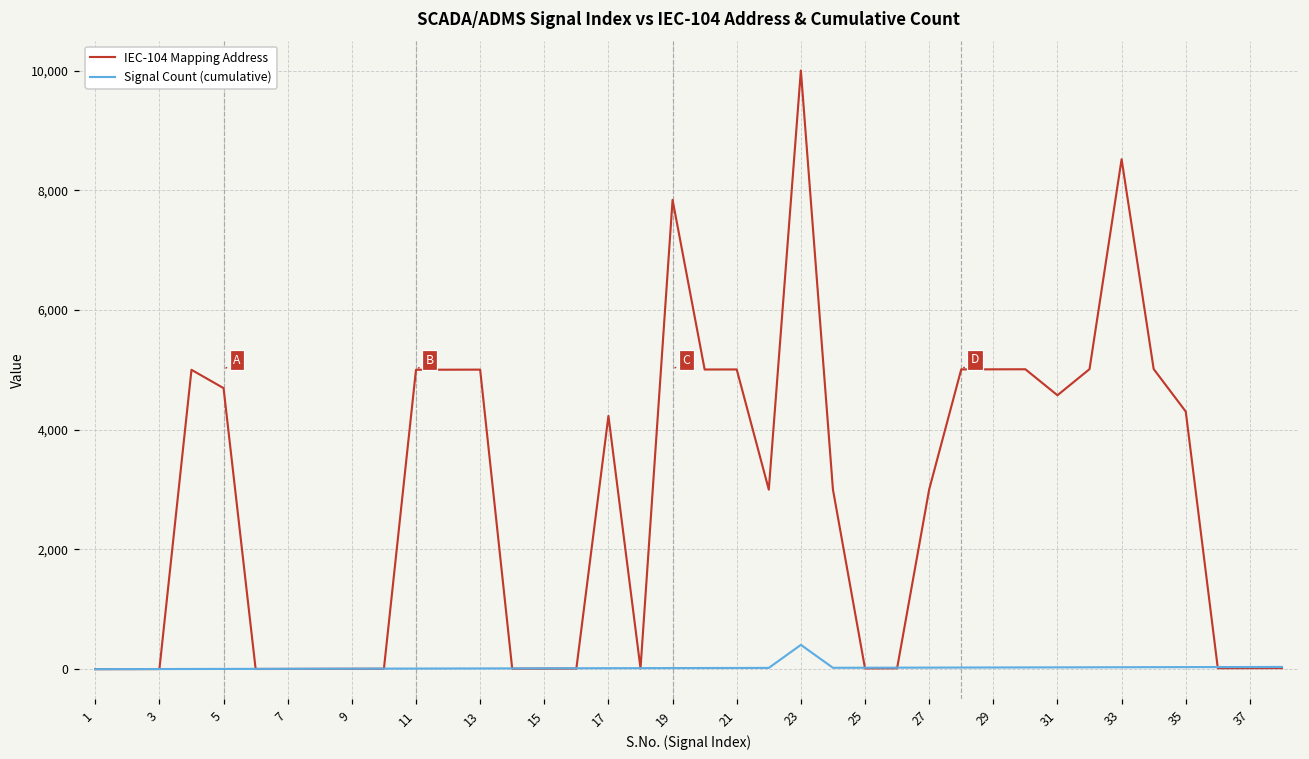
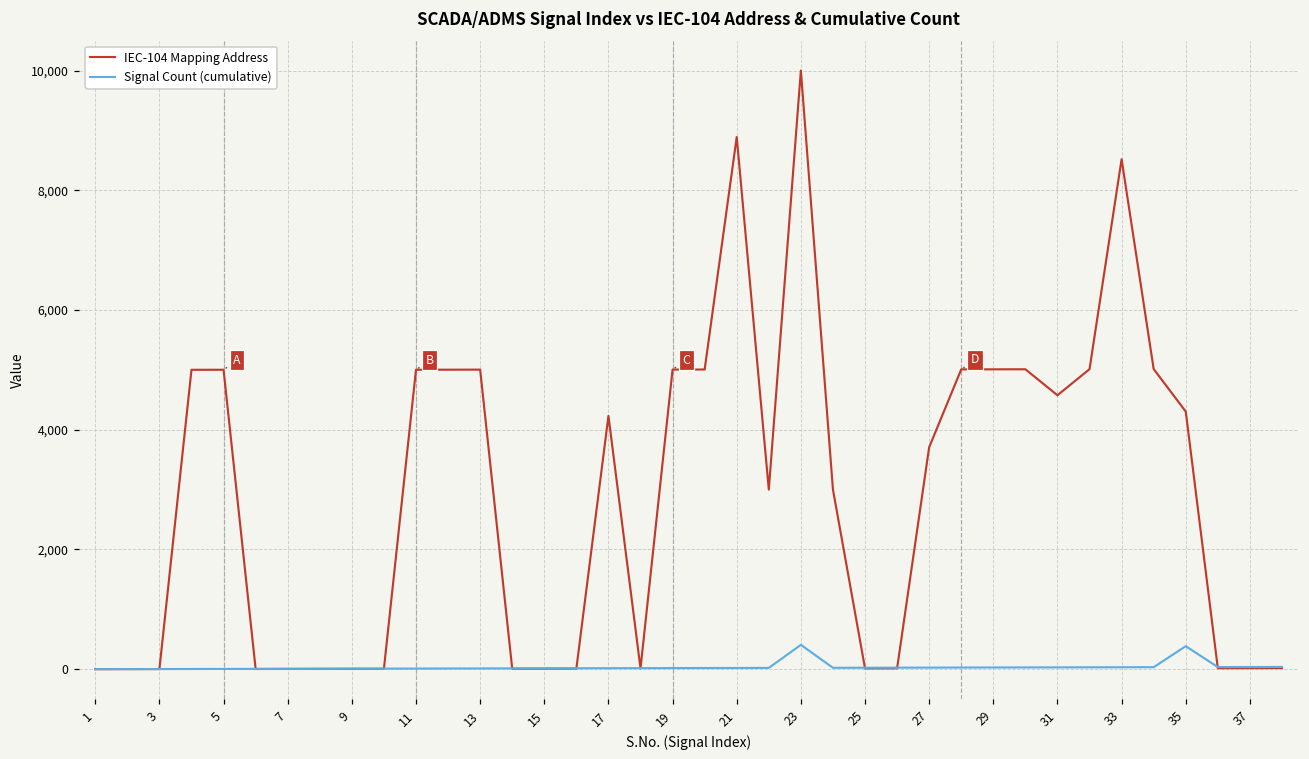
  {
    "IEC-104 Mapping Address": {
-     "5": "4,700",
+     "5": "5,000",
      "11": "5,000",
      "13": "5,000",
      "17": "4,200",
-     "19": "7,800",
-     "21": "5,000",
+     "19": "5,000",
+     "21": "8,900",
      "23": "10,000",
-     "27": "3,000",
+     "27": "3,700",
      "29": "5,000",
      "31": "4,600",
      "33": "8,500",
      "35": "4,300"
    },
    "Signal Count (cumulative)": {
      "5": "0",
      "11": "0",
      "13": "0",
      "17": "0",
      "19": "0",
      "21": "0",
      "23": "400",
      "27": "0",
      "29": "0",
      "31": "0",
      "33": "0",
-     "35": "0"
+     "35": "400"
    }
  }
